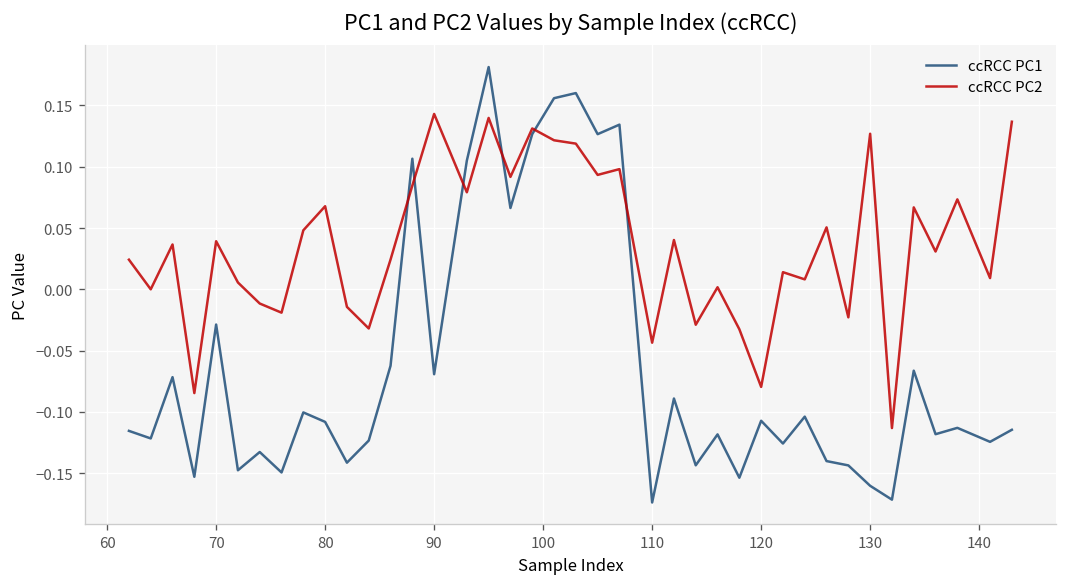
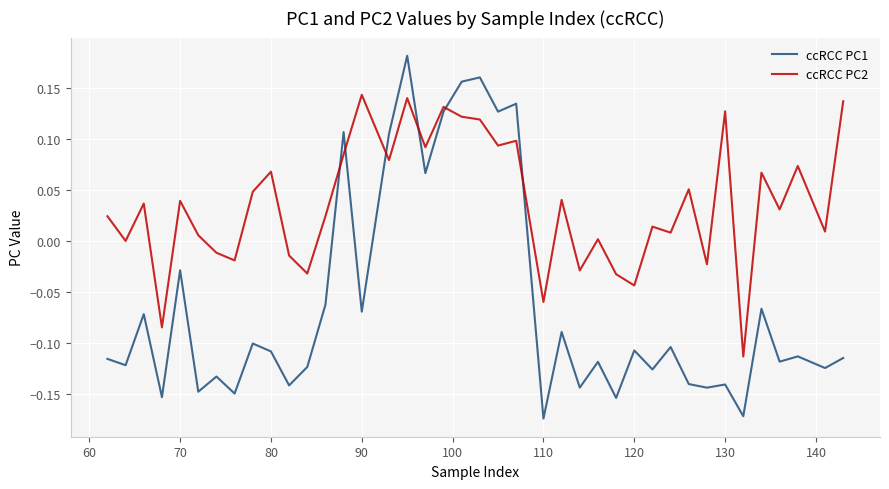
  {
    "ccRCC PC1": {
      "70": -0.029,
      "80": -0.108,
      "90": -0.069,
      "110": -0.174,
      "120": -0.107,
-     "130": -0.160
+     "130": -0.140
    },
    "ccRCC PC2": {
      "70": 0.039,
      "80": 0.068,
      "90": 0.143,
-     "110": -0.044,
-     "120": -0.080,
+     "110": -0.060,
+     "120": -0.044,
      "130": 0.127
    }
  }
